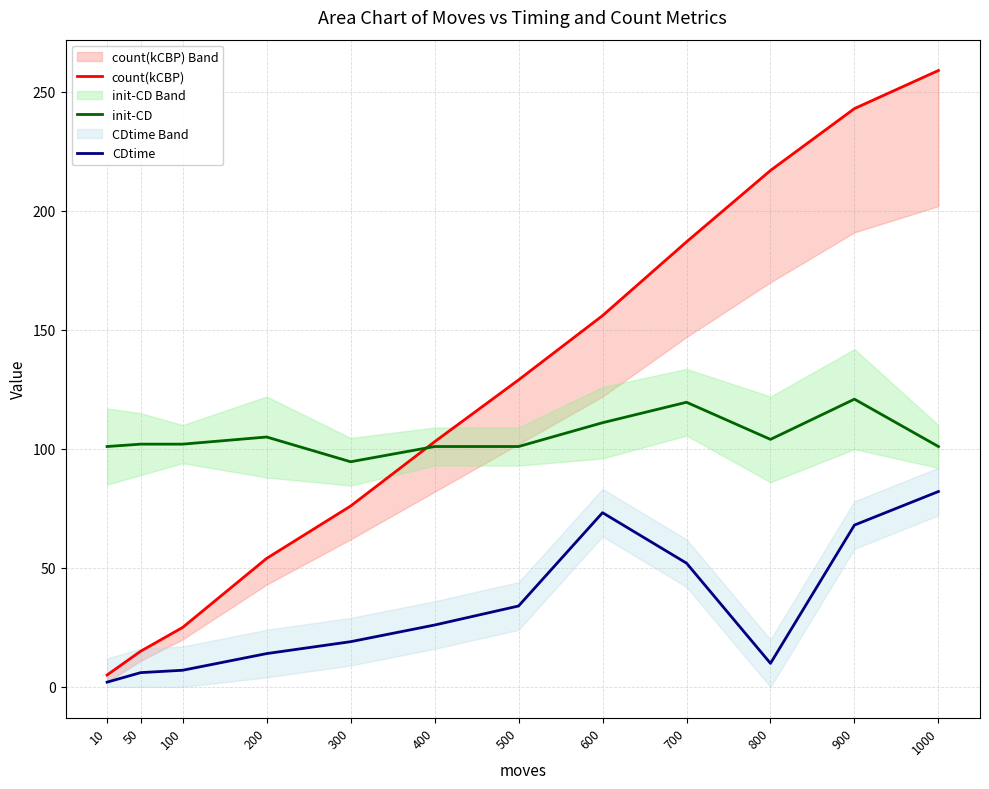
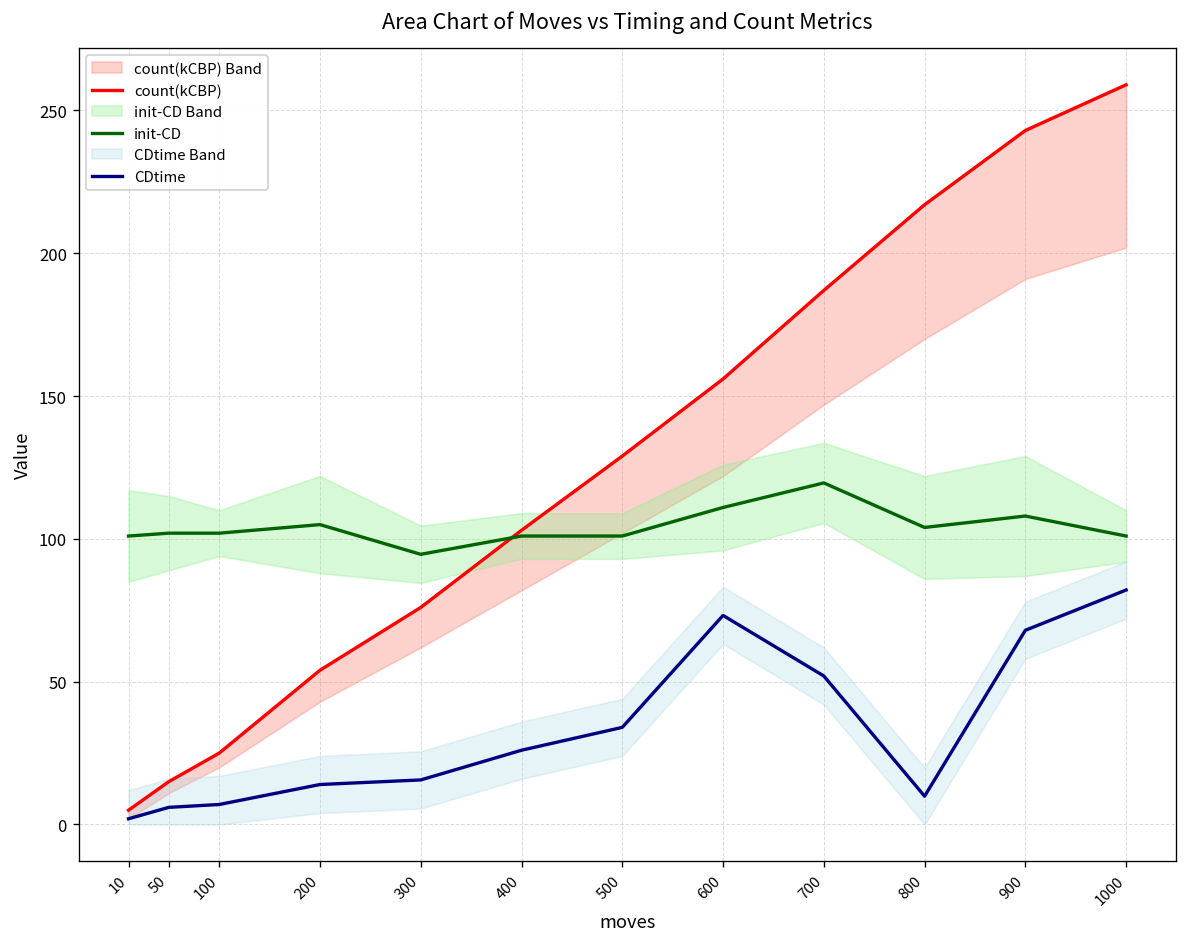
  {
    "count(kCBP) Band": {
      "10": 5,
      "100": 25,
      "200": 54,
      "300": 76,
      "400": 103,
      "500": 129,
      "600": 156,
      "700": 187,
      "800": 217,
      "900": 243,
      "1000": 259
    },
    "init-CD": {
      "10": 101,
      "50": 102,
      "100": 102,
      "200": 105,
      "300": 95,
      "400": 101,
      "500": 101,
      "600": 111,
      "700": 120,
      "800": 104,
-     "900": 121,
+     "900": 108,
      "1000": 101
    },
    "CDtime": {
      "10": 2,
      "50": 6,
      "100": 7,
      "200": 14,
-     "300": 19,
+     "300": 16,
      "400": 26,
      "500": 34,
      "600": 73,
      "700": 52,
      "800": 10,
      "900": 68,
      "1000": 82
    }
  }
